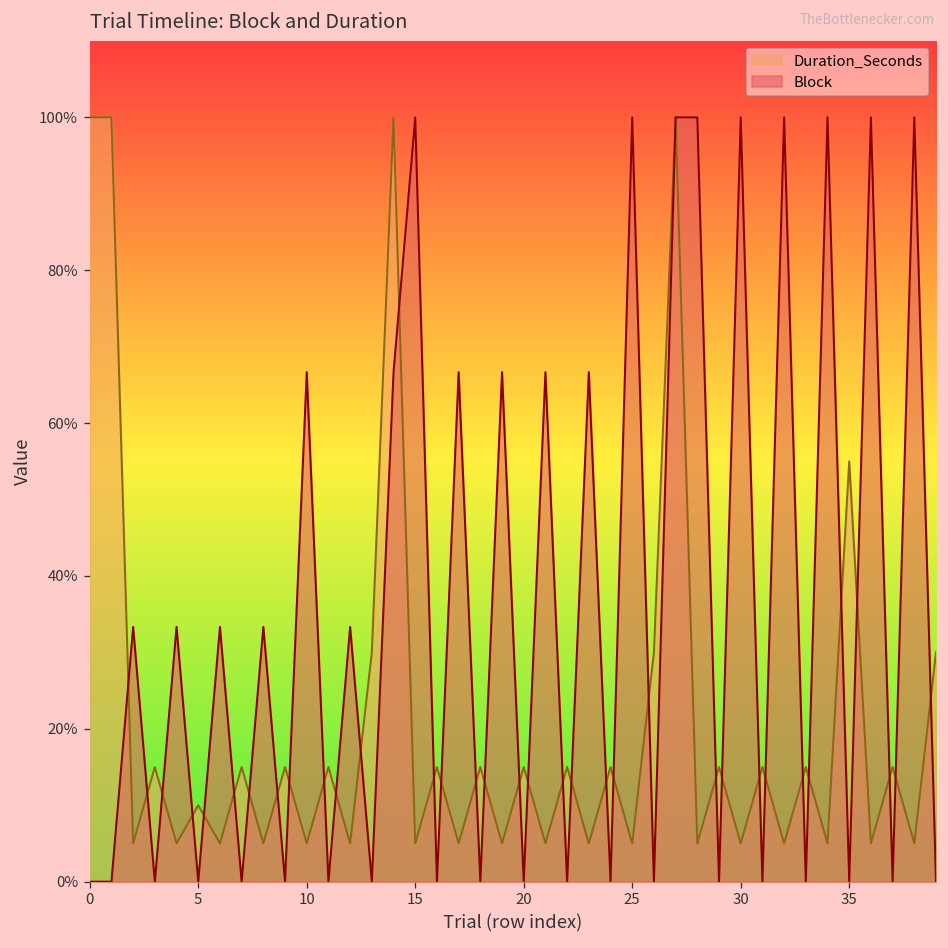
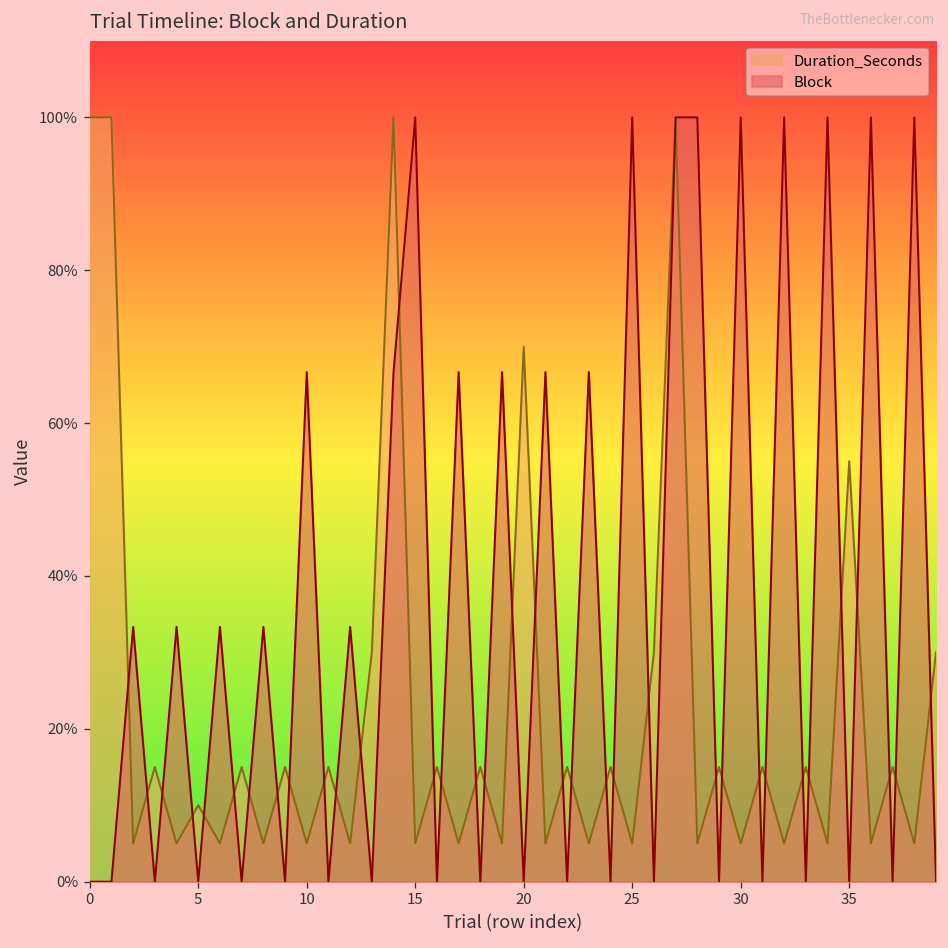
  {
    "Duration_Seconds": {
      "0": "100%",
      "5": "10%",
      "10": "5%",
      "15": "5%",
-     "20": "15%",
+     "20": "70%",
      "25": "5%",
      "30": "5%",
      "35": "55%"
    },
    "Block": {
      "0": "0%",
      "5": "0%",
      "10": "67%",
      "15": "100%",
      "20": "0%",
      "25": "100%",
      "30": "100%",
      "35": "0%"
    }
  }
